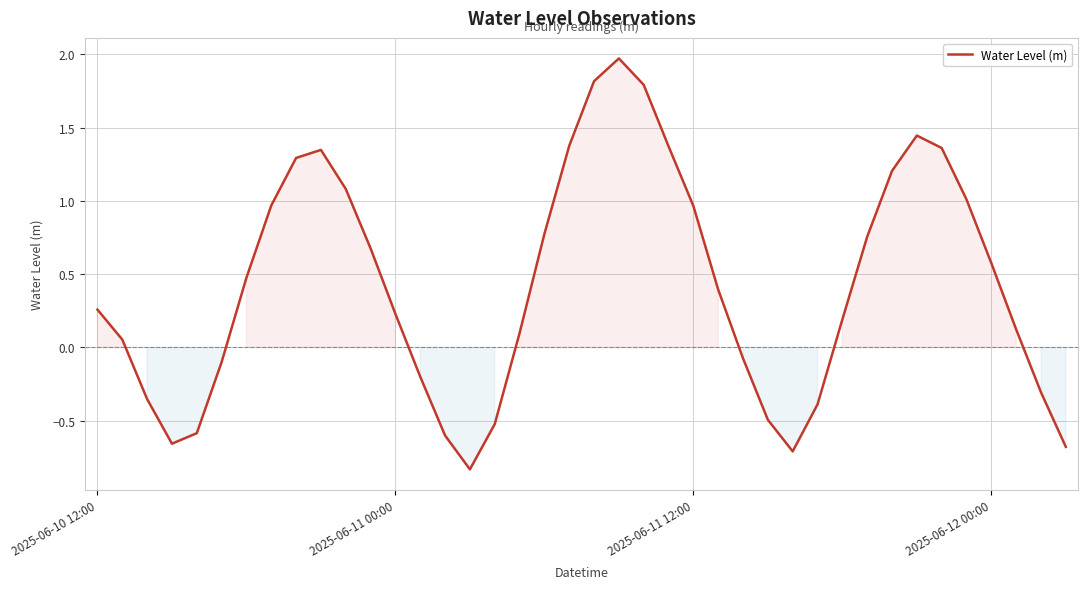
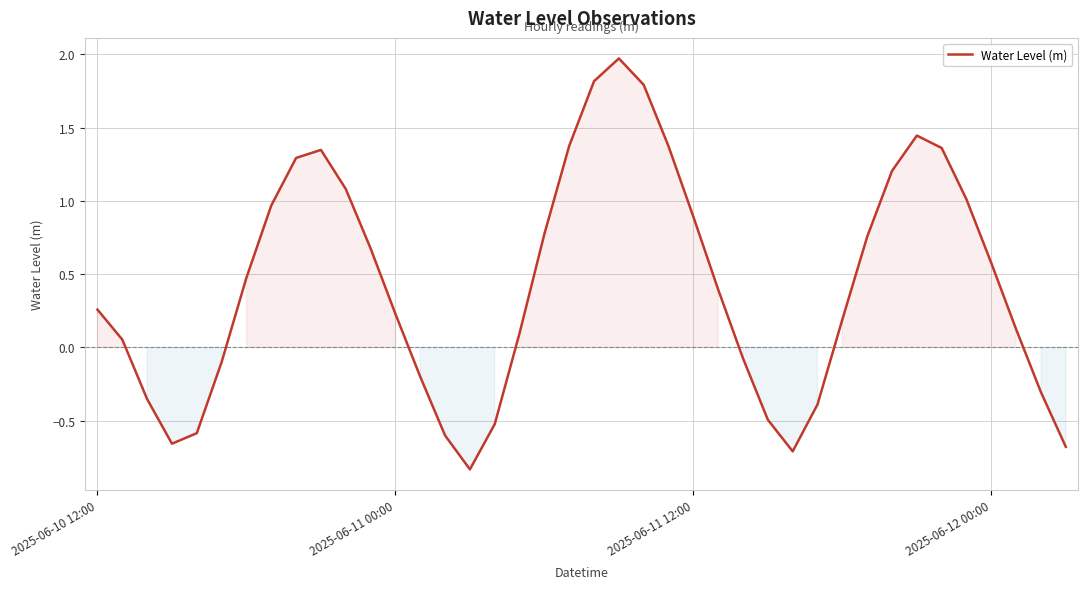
  {
    "2025-06-10 12:00": 0.26,
    "2025-06-11 00:00": 0.23,
-   "2025-06-11 12:00": 0.96,
+   "2025-06-11 12:00": 0.89,
    "2025-06-12 00:00": 0.57
  }
